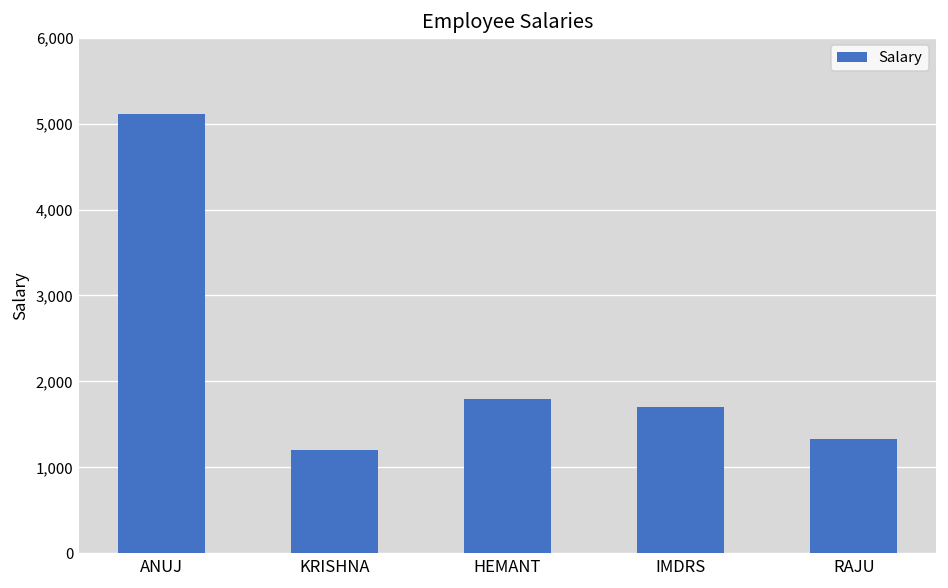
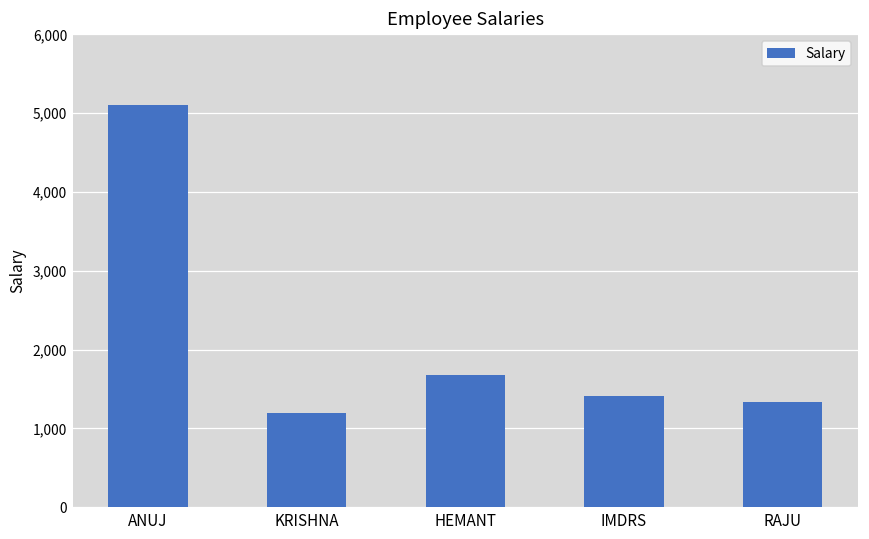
  {
    "ANUJ": "5,100",
    "KRISHNA": "1,200",
-   "HEMANT": "1,800",
-   "IMDRS": "1,700",
+   "HEMANT": "1,700",
+   "IMDRS": "1,400",
    "RAJU": "1,300"
  }
